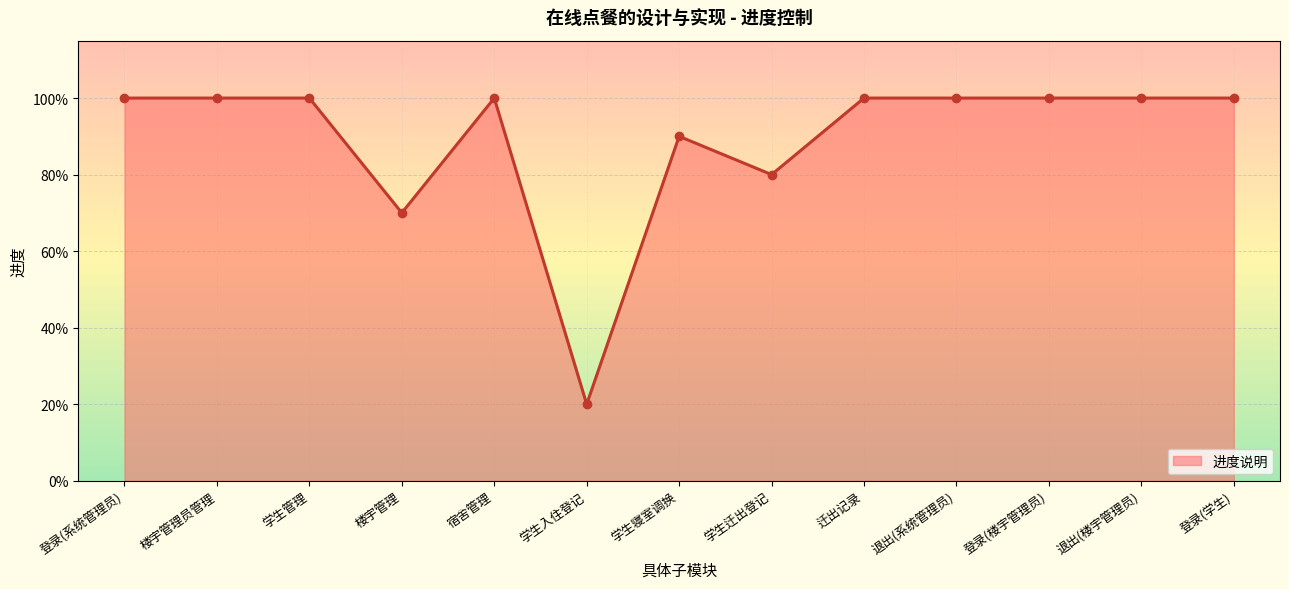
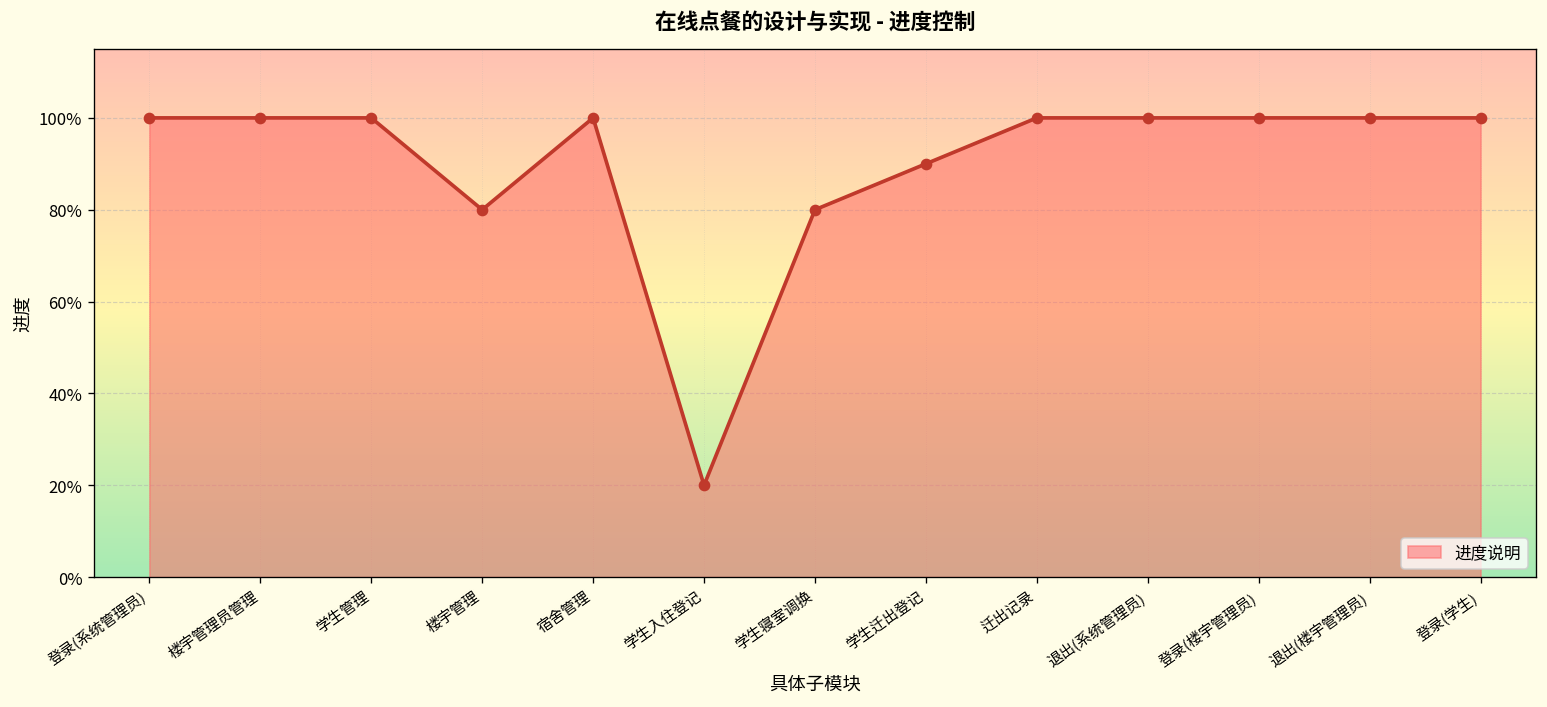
  {
    "登录(系统管理员)": "100%",
    "楼宇管理员管理": "100%",
    "学生管理": "100%",
-   "楼宇管理": "70%",
+   "楼宇管理": "80%",
    "宿舍管理": "100%",
    "学生入住登记": "20%",
-   "学生寝室调换": "90%",
-   "学生迁出登记": "80%",
+   "学生寝室调换": "80%",
+   "学生迁出登记": "90%",
    "迁出记录": "100%",
    "退出(系统管理员)": "100%",
    "登录(楼宇管理员)": "100%",
    "退出(楼宇管理员)": "100%",
    "登录(学生)": "100%"
  }
